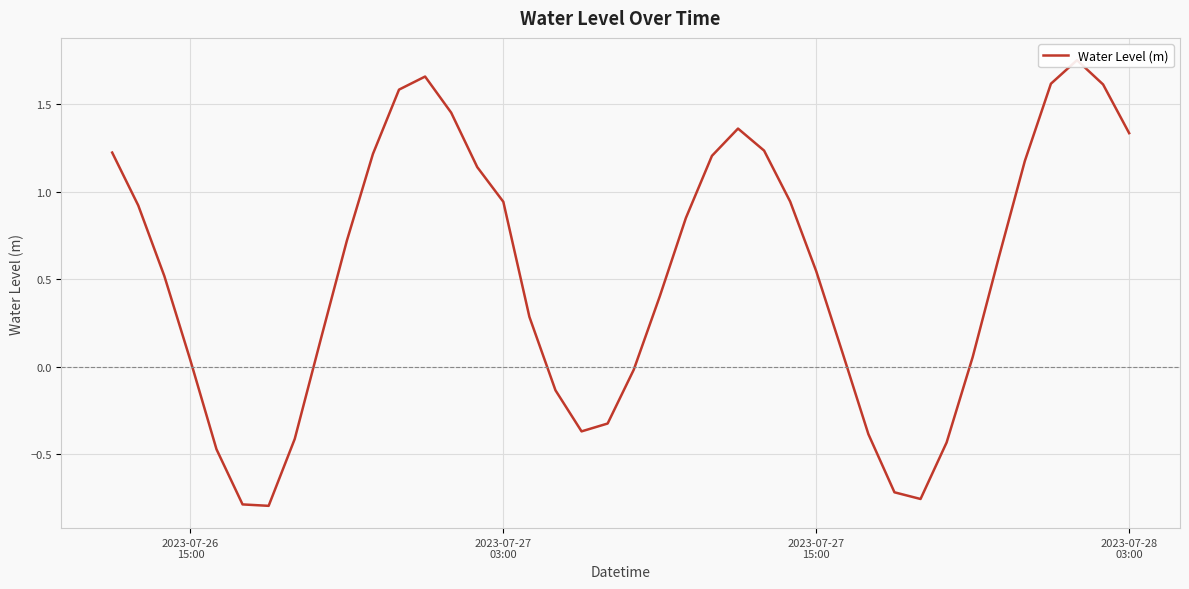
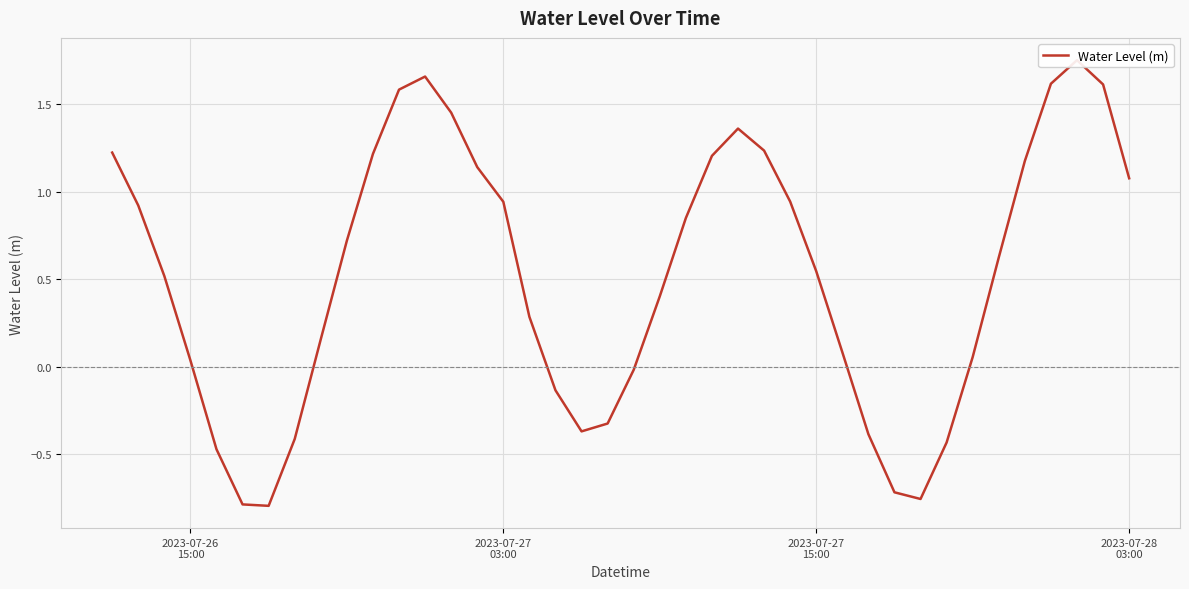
  {
    "2023-07-26 15:00": 0.04,
    "2023-07-27 03:00": 0.94,
    "2023-07-27 15:00": 0.55,
-   "2023-07-28 03:00": 1.33
+   "2023-07-28 03:00": 1.08
  }
